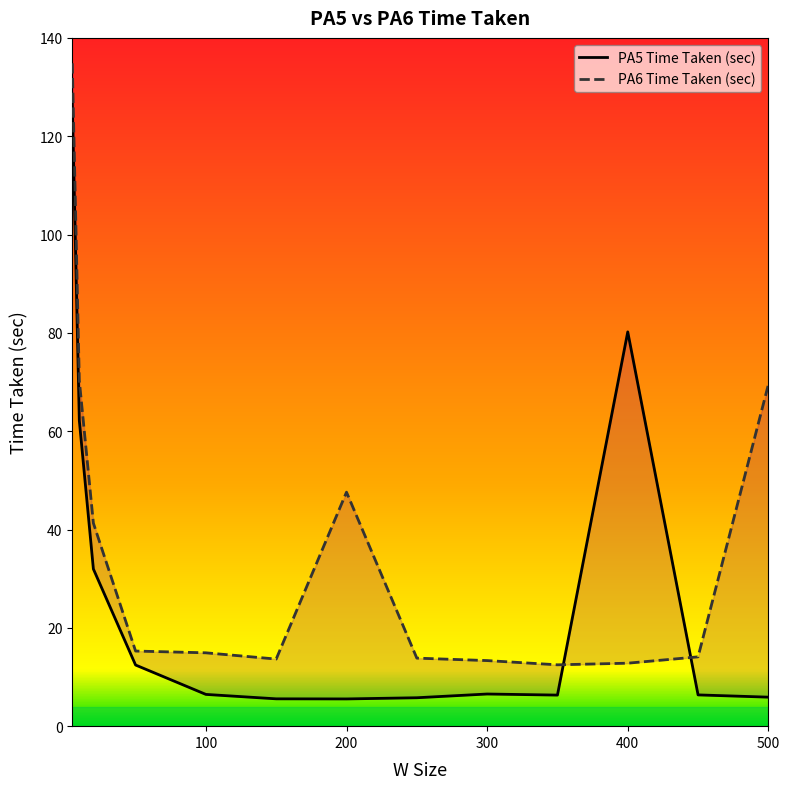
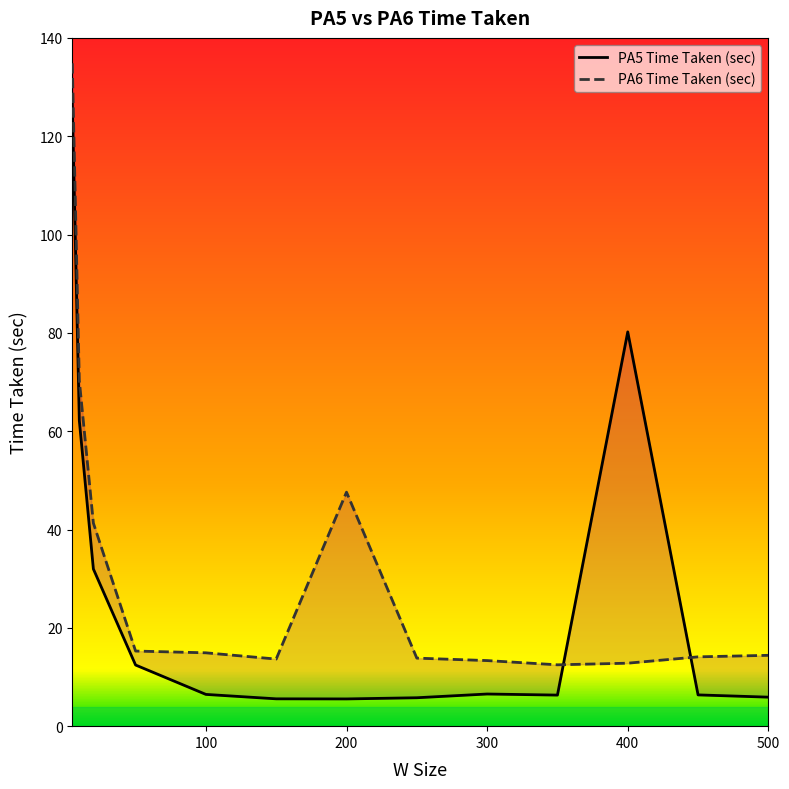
  {
    "PA6 Time Taken (sec)": {
      "400": 13,
-     "500": 69
+     "500": 14
    }
  }
